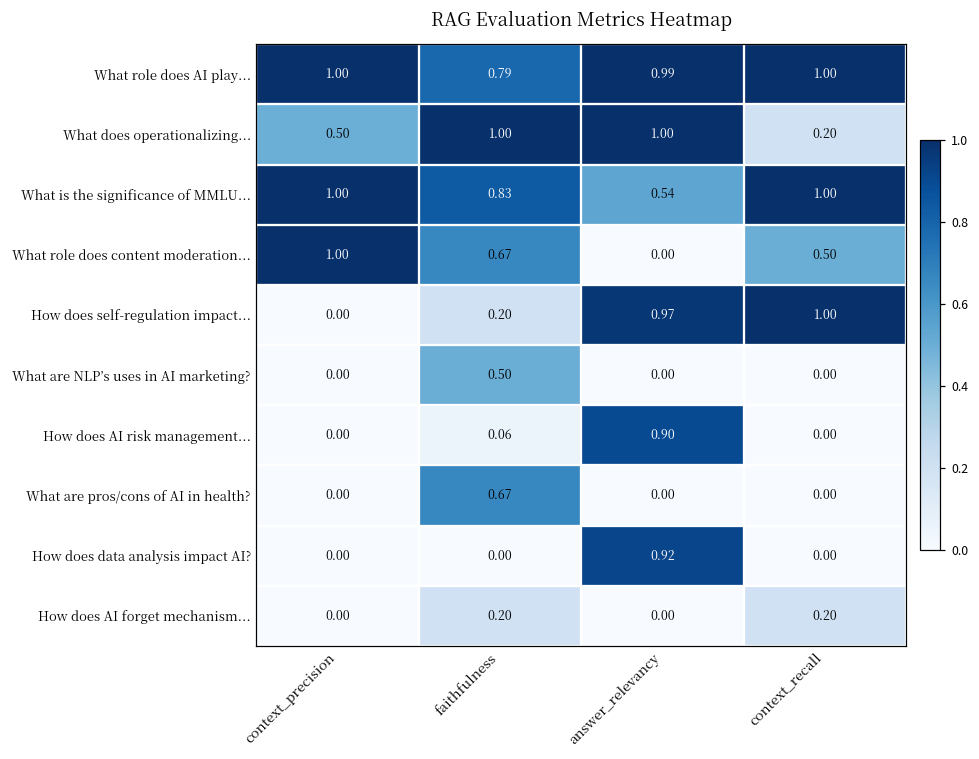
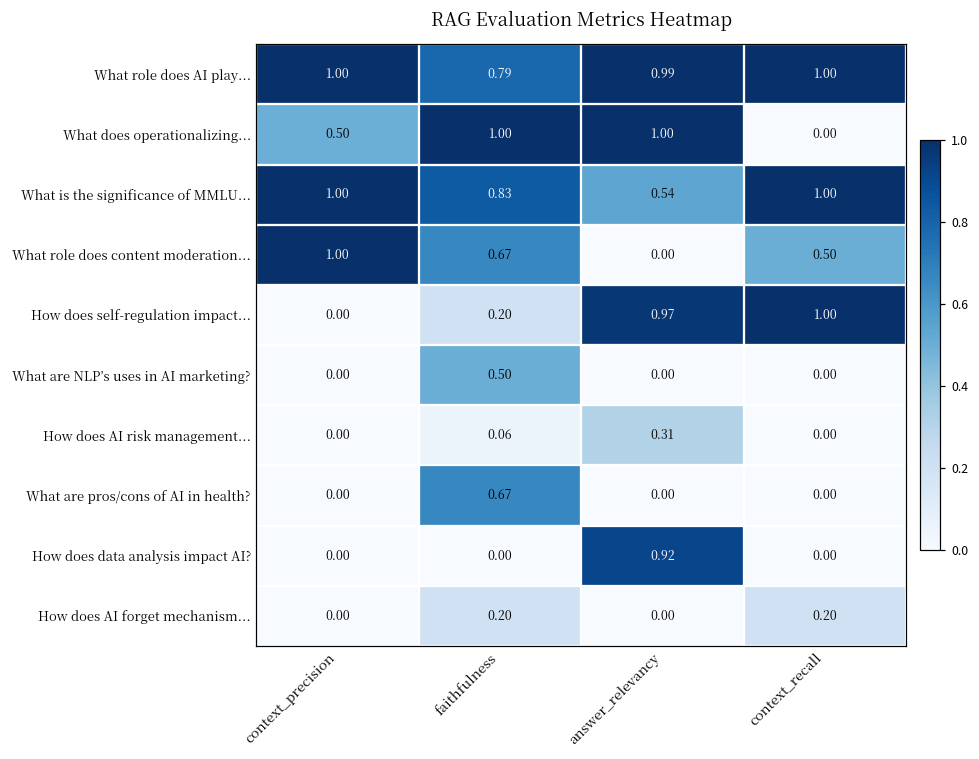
  {
    "What role does AI play...": {
      "context_precision": 1.00,
      "faithfulness": 0.79,
      "answer_relevancy": 0.99,
      "context_recall": 1.00
    },
    "What does operationalizing...": {
      "context_precision": 0.50,
      "faithfulness": 1.00,
      "answer_relevancy": 1.00,
-     "context_recall": 0.20
+     "context_recall": 0.00
    },
    "What is the significance of MMLU...": {
      "context_precision": 1.00,
      "faithfulness": 0.83,
      "answer_relevancy": 0.54,
      "context_recall": 1.00
    },
    "What role does content moderation...": {
      "context_precision": 1.00,
      "faithfulness": 0.67,
      "answer_relevancy": 0.00,
      "context_recall": 0.50
    },
    "How does self-regulation impact...": {
      "context_precision": 0.00,
      "faithfulness": 0.20,
      "answer_relevancy": 0.97,
      "context_recall": 1.00
    },
    "What are NLP’s uses in AI marketing?": {
      "context_precision": 0.00,
      "faithfulness": 0.50,
      "answer_relevancy": 0.00,
      "context_recall": 0.00
    },
    "How does AI risk management...": {
      "context_precision": 0.00,
      "faithfulness": 0.06,
-     "answer_relevancy": 0.90,
+     "answer_relevancy": 0.31,
      "context_recall": 0.00
    },
    "What are pros/cons of AI in health?": {
      "context_precision": 0.00,
      "faithfulness": 0.67,
      "answer_relevancy": 0.00,
      "context_recall": 0.00
    },
    "How does data analysis impact AI?": {
      "context_precision": 0.00,
      "faithfulness": 0.00,
      "answer_relevancy": 0.92,
      "context_recall": 0.00
    },
    "How does AI forget mechanism...": {
      "context_precision": 0.00,
      "faithfulness": 0.20,
      "answer_relevancy": 0.00,
      "context_recall": 0.20
    }
  }
